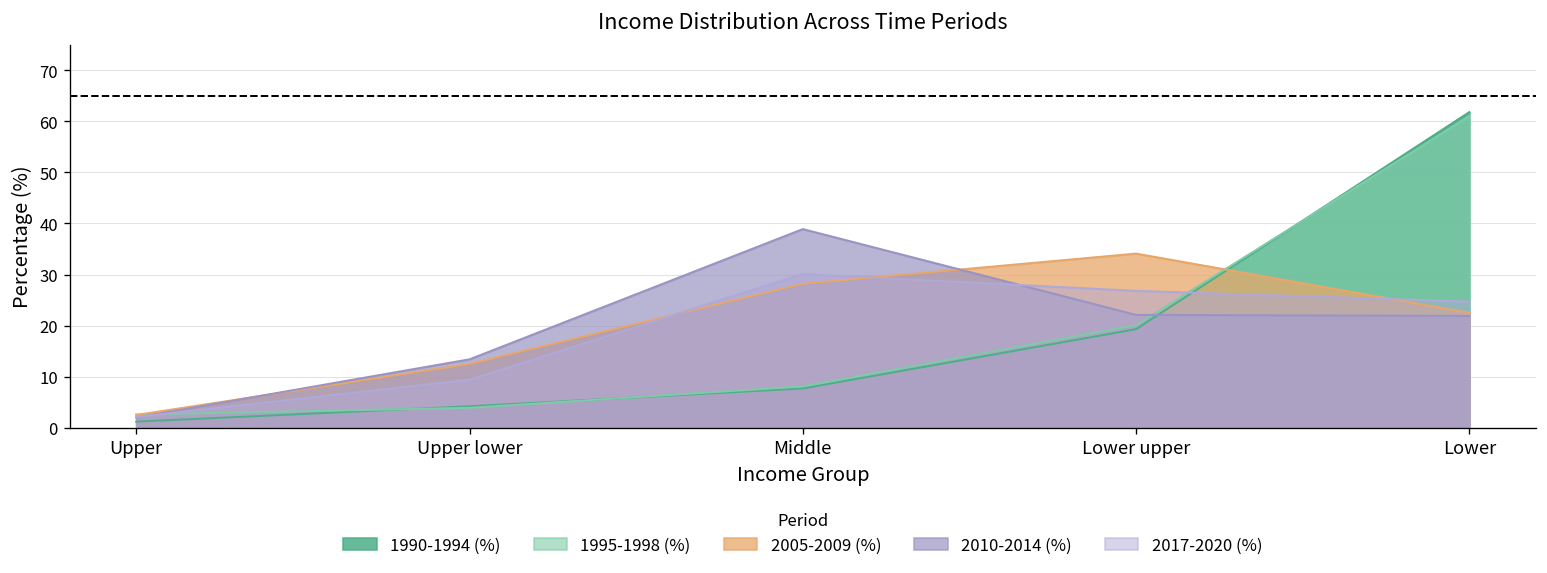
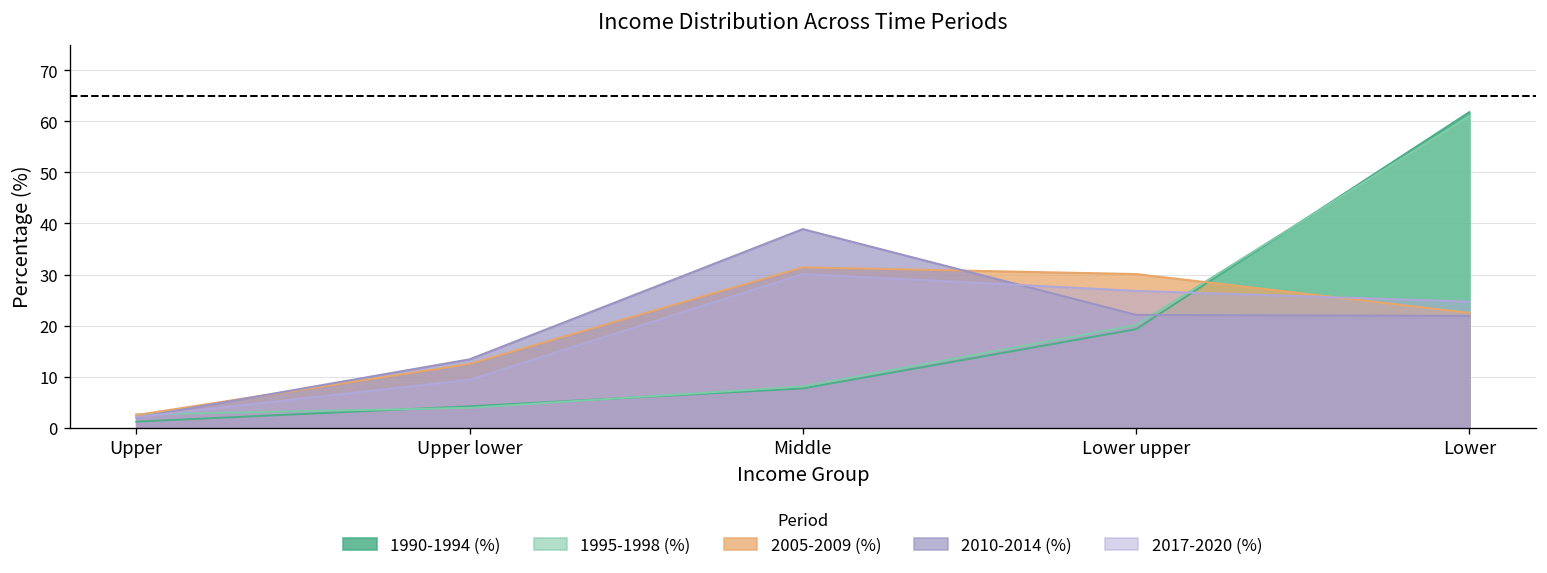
  {
    "1990-1994 (%)": {
      "Upper": 1,
      "Lower upper": 19,
      "Lower": 62
    },
    "1995-1998 (%)": {
      "Lower upper": 20,
      "Lower": 61
    },
    "2005-2009 (%)": {
      "Upper lower": 13,
-     "Middle": 28,
-     "Lower upper": 34
+     "Middle": 31,
+     "Lower upper": 30
    }
  }
